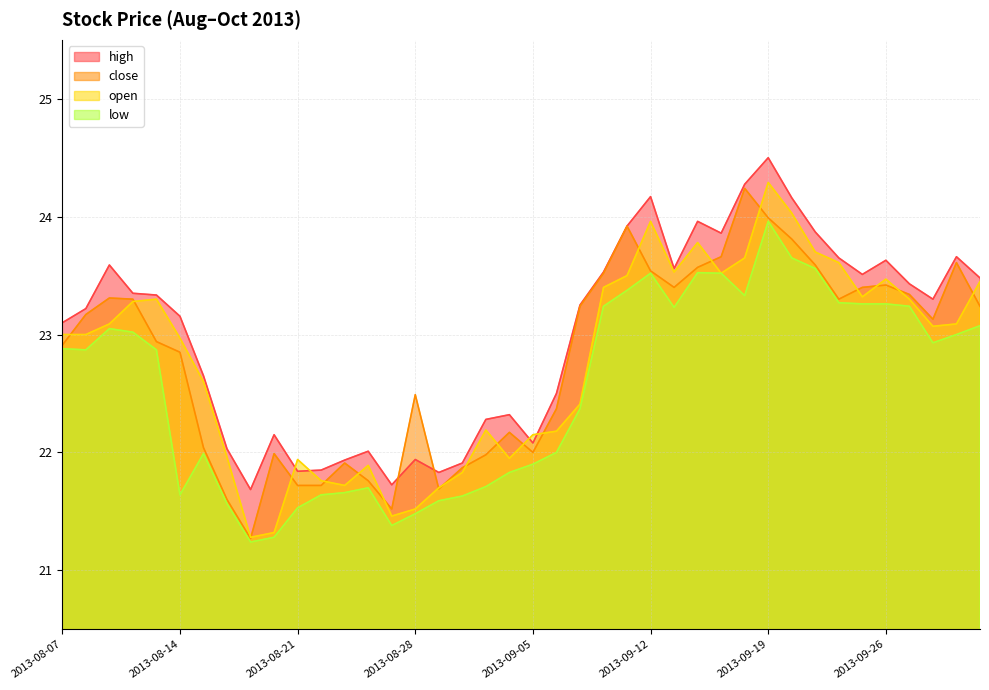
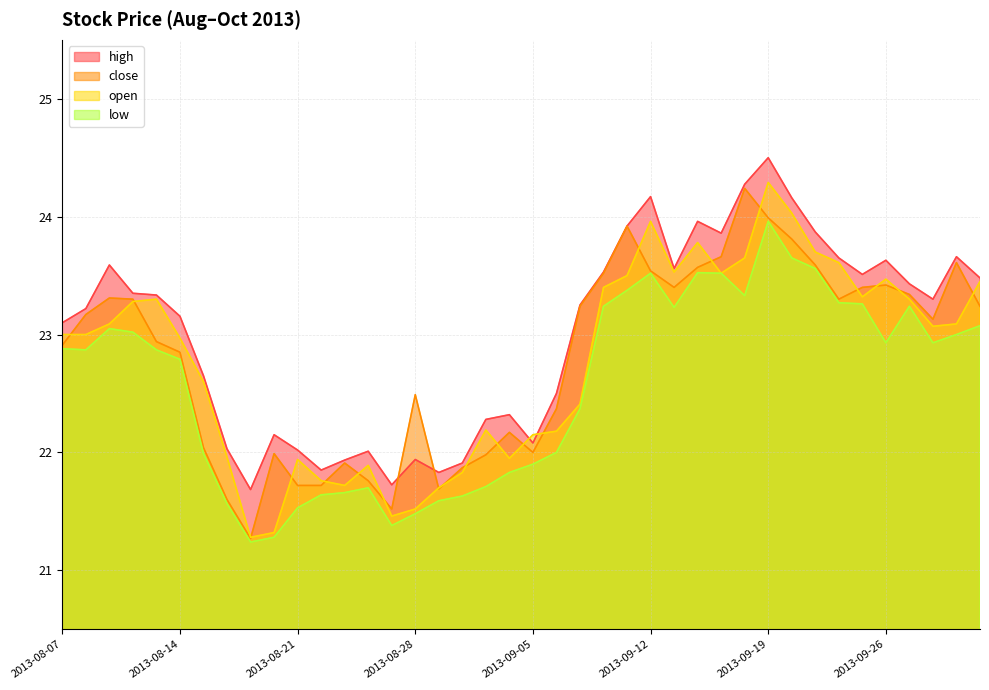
  {
    "high": {
      "2013-08-07": 23.10,
      "2013-08-14": 23.16,
-     "2013-08-21": 21.84,
+     "2013-08-21": 22.02,
      "2013-08-28": 21.94,
      "2013-09-05": 22.08,
      "2013-09-12": 24.17,
      "2013-09-19": 24.50,
      "2013-09-26": 23.63
    },
    "close": {
      "2013-08-07": 22.91,
      "2013-08-14": 22.85,
      "2013-08-21": 21.72,
      "2013-08-28": 22.49,
      "2013-09-05": 22.00,
      "2013-09-19": 23.99,
      "2013-09-26": 23.42
    },
    "open": {
      "2013-08-07": 23.00,
      "2013-08-14": 22.97,
      "2013-08-21": 21.94,
      "2013-08-28": 21.52,
      "2013-09-05": 22.15,
      "2013-09-12": 23.96,
      "2013-09-19": 24.29,
      "2013-09-26": 23.47
    },
    "low": {
      "2013-08-07": 22.88,
-     "2013-08-14": 21.64,
+     "2013-08-14": 22.79,
      "2013-08-21": 21.53,
      "2013-08-28": 21.48,
      "2013-09-05": 21.90,
      "2013-09-19": 23.96,
-     "2013-09-26": 23.26
+     "2013-09-26": 22.93
    }
  }
